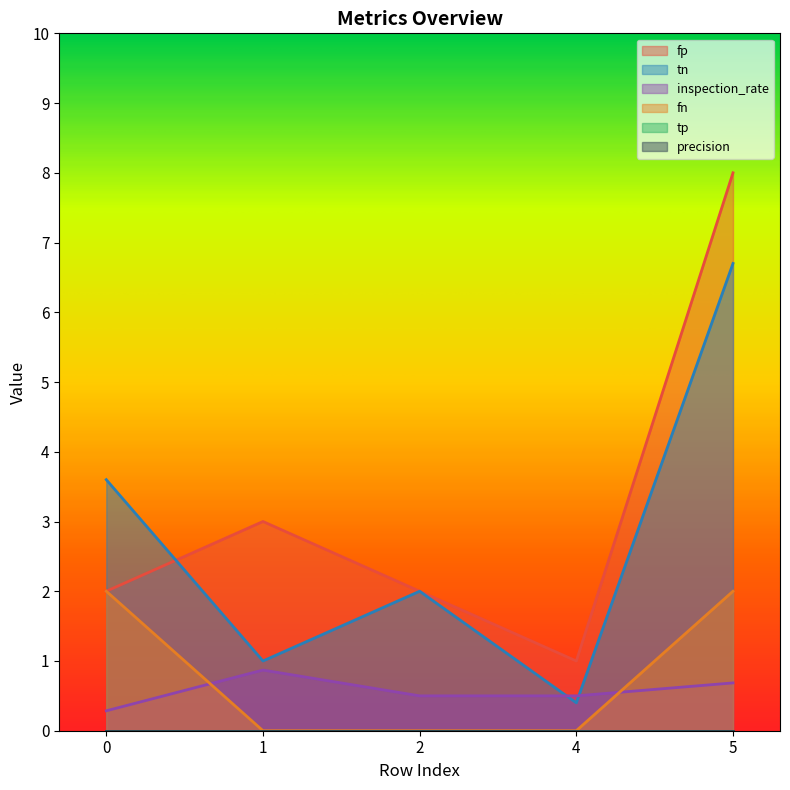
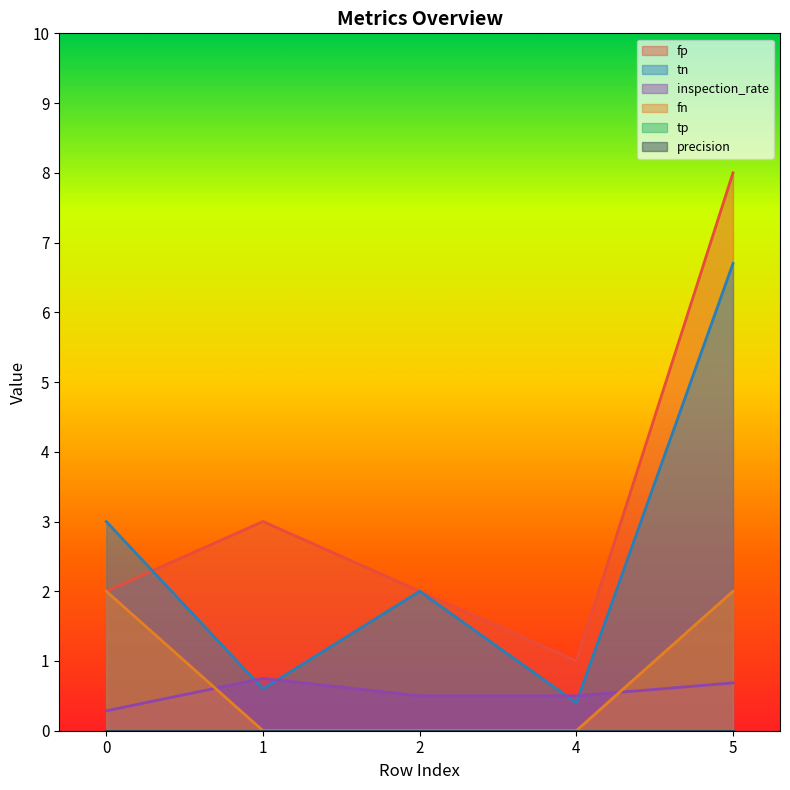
  {
    "tn": {
-     "0": 3.6,
-     "1": 1.0,
+     "0": 3.0,
+     "1": 0.6,
      "4": 0.4,
      "5": 6.7
    },
    "inspection_rate": {
      "0": 0.3,
-     "1": 0.9,
+     "1": 0.8,
      "2": 0.5,
      "4": 0.5,
      "5": 0.7
    },
    "precision": {
      "0": 0.0,
      "5": 0.0
    }
  }
